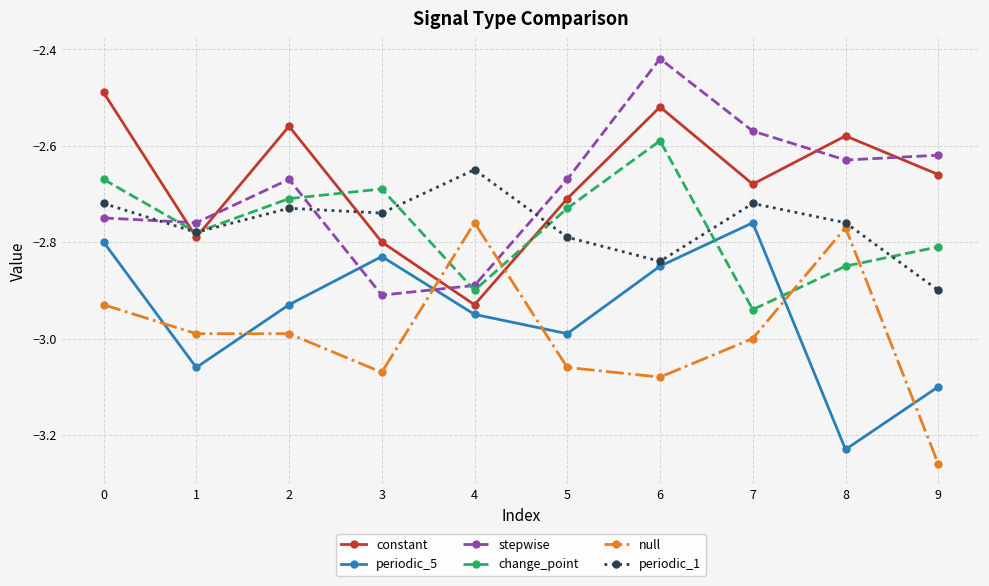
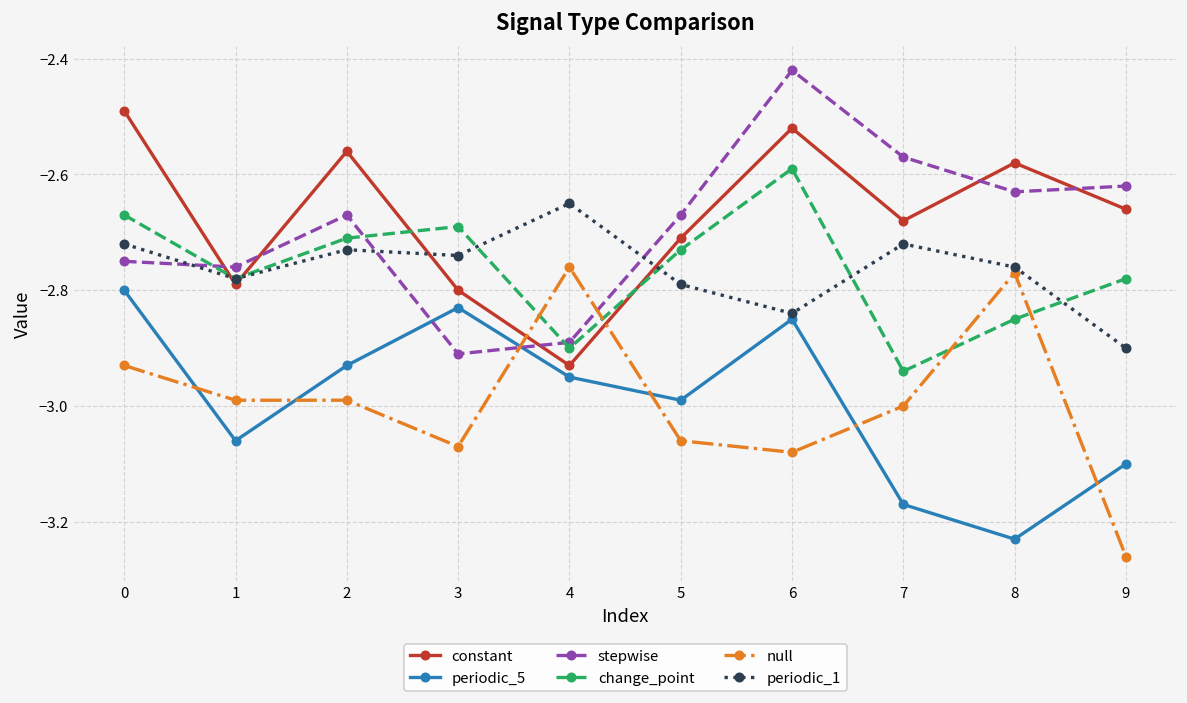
  {
    "constant": {
      "0": -2.49,
      "1": -2.79,
      "2": -2.56,
      "3": -2.80,
      "4": -2.93,
      "5": -2.71,
      "6": -2.52,
      "7": -2.68,
      "8": -2.58,
      "9": -2.66
    },
    "periodic_5": {
      "0": -2.80,
      "1": -3.06,
      "2": -2.93,
      "3": -2.83,
      "4": -2.95,
      "5": -2.99,
      "6": -2.85,
-     "7": -2.76,
+     "7": -3.17,
      "8": -3.23,
      "9": -3.10
    },
    "stepwise": {
      "0": -2.75,
      "1": -2.76,
      "2": -2.67,
      "3": -2.91,
      "4": -2.89,
      "5": -2.67,
      "6": -2.42,
      "7": -2.57,
      "8": -2.63,
      "9": -2.62
    },
    "change_point": {
      "0": -2.67,
      "2": -2.71,
      "3": -2.69,
      "4": -2.90,
      "5": -2.73,
      "6": -2.59,
      "7": -2.94,
      "8": -2.85,
-     "9": -2.81
+     "9": -2.78
    },
    "null": {
      "0": -2.93,
      "1": -2.99,
      "2": -2.99,
      "3": -3.07,
      "4": -2.76,
      "5": -3.06,
      "6": -3.08,
      "7": -3.00,
      "8": -2.77,
      "9": -3.26
    },
    "periodic_1": {
      "0": -2.72,
      "2": -2.73,
      "3": -2.74,
      "4": -2.65,
      "5": -2.79,
      "6": -2.84,
      "7": -2.72,
      "8": -2.76,
      "9": -2.90
    }
  }
